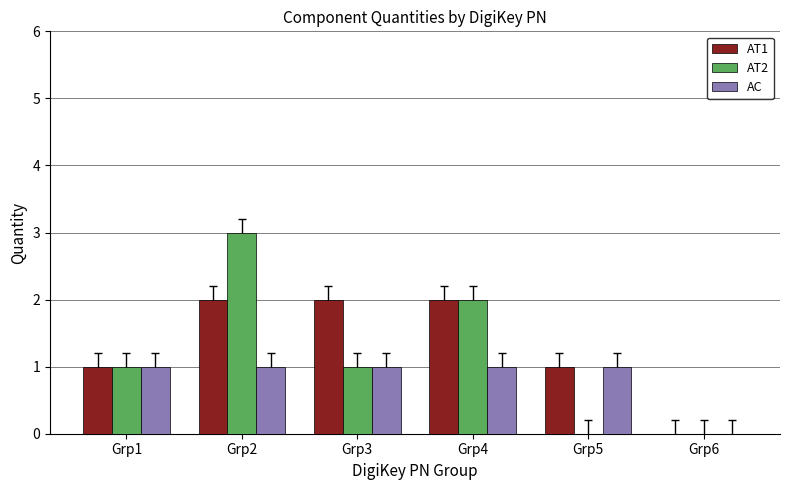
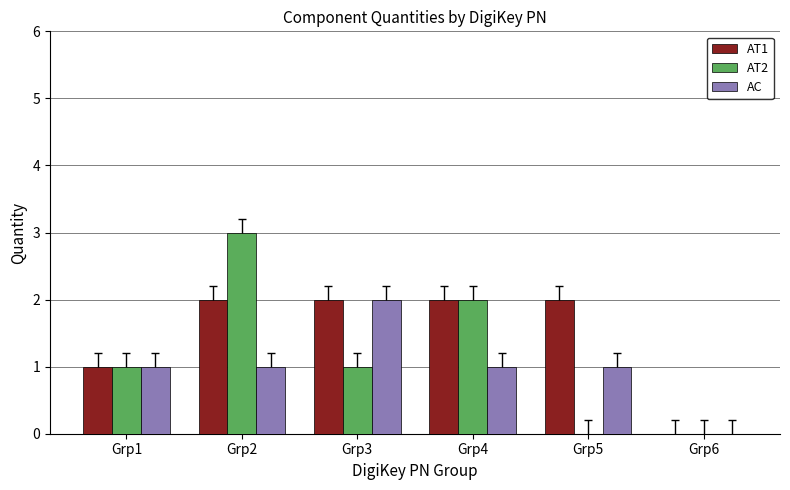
  {
    "AT1": {
      "Grp1": 1,
      "Grp2": 2,
      "Grp3": 2,
      "Grp4": 2,
-     "Grp5": 1,
+     "Grp5": 2,
      "Grp6": 0
    },
    "AT2": {
      "Grp1": 1,
      "Grp2": 3,
      "Grp3": 1,
      "Grp4": 2,
      "Grp5": 0,
      "Grp6": 0
    },
    "AC": {
      "Grp1": 1,
      "Grp2": 1,
-     "Grp3": 1,
+     "Grp3": 2,
      "Grp4": 1,
      "Grp5": 1,
      "Grp6": 0
    }
  }
